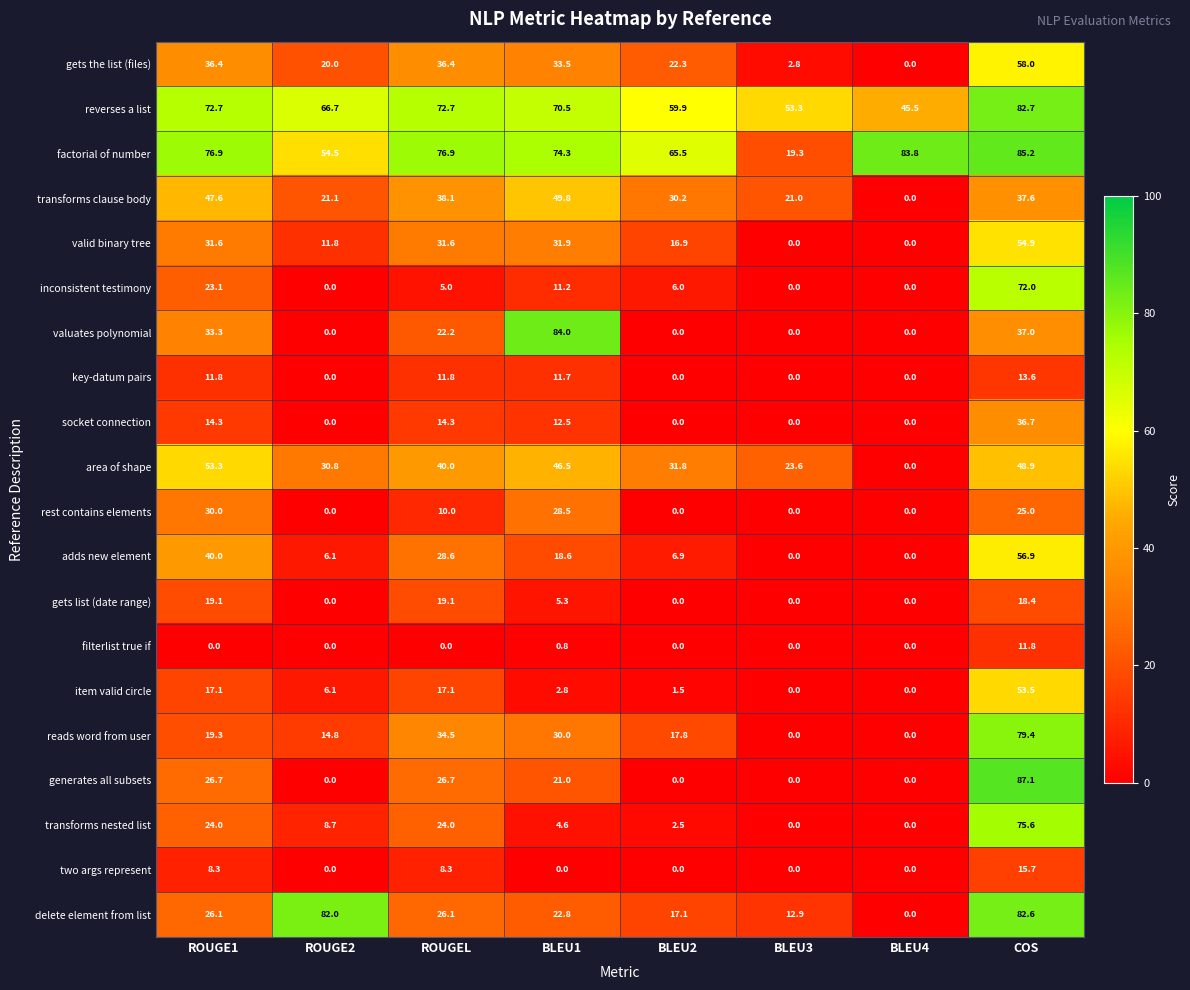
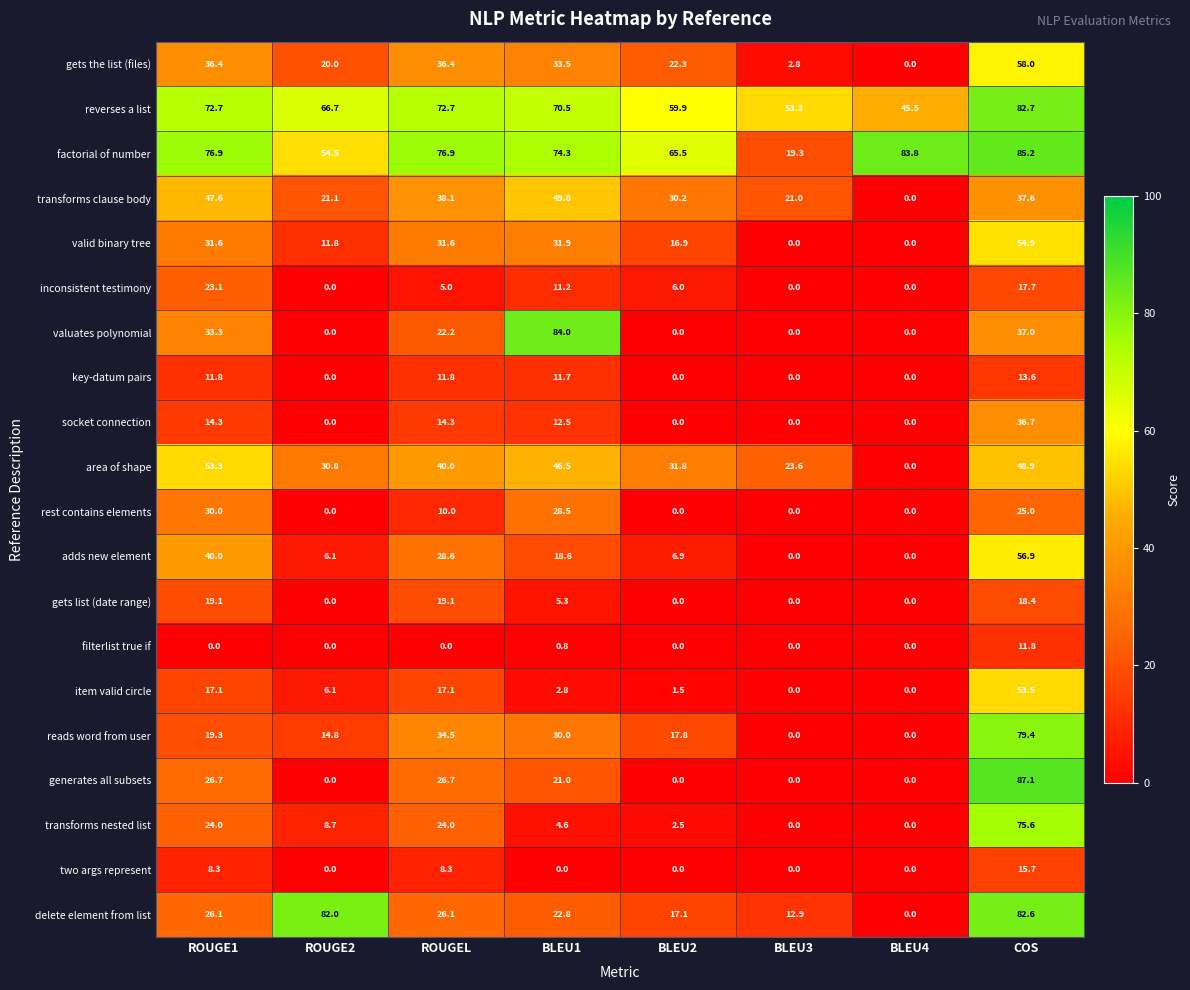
  {
    "gets the list (files)": {
      "ROUGE1": 36.4,
      "ROUGE2": 20.0,
      "ROUGEL": 36.4,
      "BLEU1": 33.5,
      "BLEU2": 22.3,
      "BLEU3": 2.8,
      "BLEU4": 0.0,
      "COS": 58.0
    },
    "reverses a list": {
      "ROUGE1": 72.7,
      "ROUGE2": 66.7,
      "ROUGEL": 72.7,
      "BLEU1": 70.5,
      "BLEU2": 59.9,
      "BLEU3": 53.3,
      "BLEU4": 45.5,
      "COS": 82.7
    },
    "factorial of number": {
      "ROUGE1": 76.9,
      "ROUGE2": 54.5,
      "ROUGEL": 76.9,
      "BLEU1": 74.3,
      "BLEU2": 65.5,
      "BLEU3": 19.3,
      "BLEU4": 83.8,
      "COS": 85.2
    },
    "transforms clause body": {
      "ROUGE1": 47.6,
      "ROUGE2": 21.1,
      "ROUGEL": 38.1,
      "BLEU1": 49.8,
      "BLEU2": 30.2,
      "BLEU3": 21.0,
      "BLEU4": 0.0,
      "COS": 37.6
    },
    "valid binary tree": {
      "ROUGE1": 31.6,
      "ROUGE2": 11.8,
      "ROUGEL": 31.6,
      "BLEU1": 31.9,
      "BLEU2": 16.9,
      "BLEU3": 0.0,
      "BLEU4": 0.0,
      "COS": 54.9
    },
    "inconsistent testimony": {
      "ROUGE1": 23.1,
      "ROUGE2": 0.0,
      "ROUGEL": 5.0,
      "BLEU1": 11.2,
      "BLEU2": 6.0,
      "BLEU3": 0.0,
      "BLEU4": 0.0,
-     "COS": 72.0
+     "COS": 17.7
    },
    "valuates polynomial": {
      "ROUGE1": 33.3,
      "ROUGE2": 0.0,
      "ROUGEL": 22.2,
      "BLEU1": 84.0,
      "BLEU2": 0.0,
      "BLEU3": 0.0,
      "BLEU4": 0.0,
      "COS": 37.0
    },
    "key-datum pairs": {
      "ROUGE1": 11.8,
      "ROUGE2": 0.0,
      "ROUGEL": 11.8,
      "BLEU1": 11.7,
      "BLEU2": 0.0,
      "BLEU3": 0.0,
      "BLEU4": 0.0,
      "COS": 13.6
    },
    "socket connection": {
      "ROUGE1": 14.3,
      "ROUGE2": 0.0,
      "ROUGEL": 14.3,
      "BLEU1": 12.5,
      "BLEU2": 0.0,
      "BLEU3": 0.0,
      "BLEU4": 0.0,
      "COS": 36.7
    },
    "area of shape": {
      "ROUGE1": 53.3,
      "ROUGE2": 30.8,
      "ROUGEL": 40.0,
      "BLEU1": 46.5,
      "BLEU2": 31.8,
      "BLEU3": 23.6,
      "BLEU4": 0.0,
      "COS": 48.9
    },
    "rest contains elements": {
      "ROUGE1": 30.0,
      "ROUGE2": 0.0,
      "ROUGEL": 10.0,
      "BLEU1": 28.5,
      "BLEU2": 0.0,
      "BLEU3": 0.0,
      "BLEU4": 0.0,
      "COS": 25.0
    },
    "adds new element": {
      "ROUGE1": 40.0,
      "ROUGE2": 6.1,
      "ROUGEL": 28.6,
      "BLEU1": 18.6,
      "BLEU2": 6.9,
      "BLEU3": 0.0,
      "BLEU4": 0.0,
      "COS": 56.9
    },
    "gets list (date range)": {
      "ROUGE1": 19.1,
      "ROUGE2": 0.0,
      "ROUGEL": 19.1,
      "BLEU1": 5.3,
      "BLEU2": 0.0,
      "BLEU3": 0.0,
      "BLEU4": 0.0,
      "COS": 18.4
    },
    "filterlist true if": {
      "ROUGE1": 0.0,
      "ROUGE2": 0.0,
      "ROUGEL": 0.0,
      "BLEU1": 0.8,
      "BLEU2": 0.0,
      "BLEU3": 0.0,
      "BLEU4": 0.0,
      "COS": 11.8
    },
    "item valid circle": {
      "ROUGE1": 17.1,
      "ROUGE2": 6.1,
      "ROUGEL": 17.1,
      "BLEU1": 2.8,
      "BLEU2": 1.5,
      "BLEU3": 0.0,
      "BLEU4": 0.0,
      "COS": 53.5
    },
    "reads word from user": {
      "ROUGE1": 19.3,
      "ROUGE2": 14.8,
      "ROUGEL": 34.5,
      "BLEU1": 30.0,
      "BLEU2": 17.8,
      "BLEU3": 0.0,
      "BLEU4": 0.0,
      "COS": 79.4
    },
    "generates all subsets": {
      "ROUGE1": 26.7,
      "ROUGE2": 0.0,
      "ROUGEL": 26.7,
      "BLEU1": 21.0,
      "BLEU2": 0.0,
      "BLEU3": 0.0,
      "BLEU4": 0.0,
      "COS": 87.1
    },
    "transforms nested list": {
      "ROUGE1": 24.0,
      "ROUGE2": 8.7,
      "ROUGEL": 24.0,
      "BLEU1": 4.6,
      "BLEU2": 2.5,
      "BLEU3": 0.0,
      "BLEU4": 0.0,
      "COS": 75.6
    },
    "two args represent": {
      "ROUGE1": 8.3,
      "ROUGE2": 0.0,
      "ROUGEL": 8.3,
      "BLEU1": 0.0,
      "BLEU2": 0.0,
      "BLEU3": 0.0,
      "BLEU4": 0.0,
      "COS": 15.7
    },
    "delete element from list": {
      "ROUGE1": 26.1,
      "ROUGE2": 82.0,
      "ROUGEL": 26.1,
      "BLEU1": 22.8,
      "BLEU2": 17.1,
      "BLEU3": 12.9,
      "BLEU4": 0.0,
      "COS": 82.6
    }
  }
